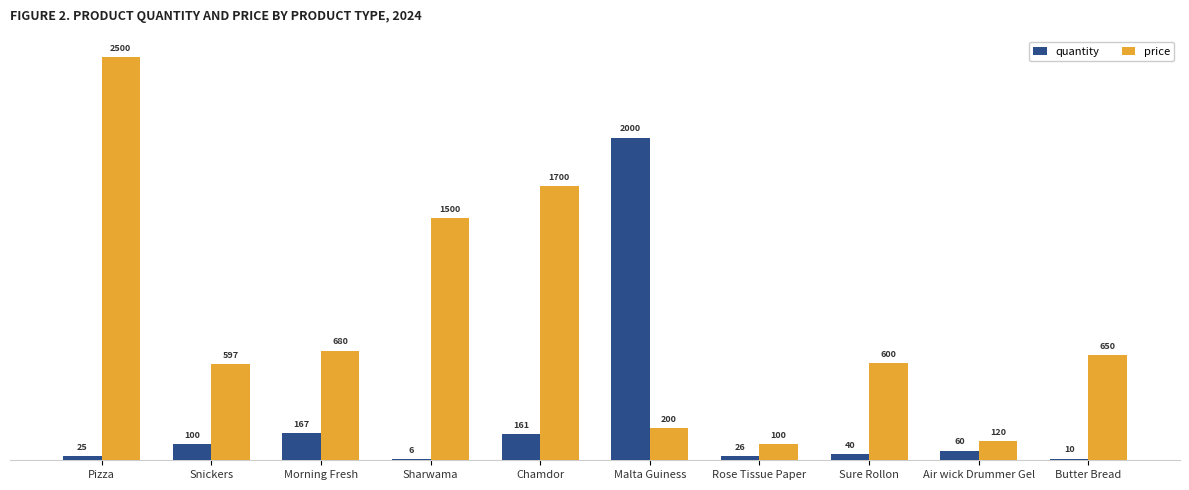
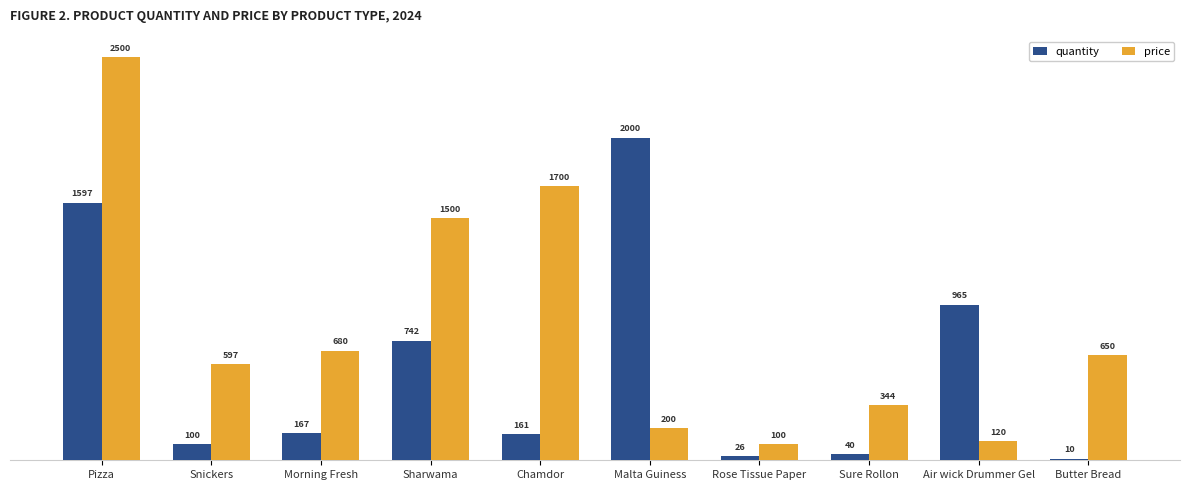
  {
    "quantity": {
-     "Pizza": 25,
+     "Pizza": 1597,
      "Snickers": 100,
      "Morning Fresh": 167,
-     "Sharwama": 6,
+     "Sharwama": 742,
      "Chamdor": 161,
      "Malta Guiness": 2000,
      "Rose Tissue Paper": 26,
      "Sure Rollon": 40,
-     "Air wick Drummer Gel": 60,
+     "Air wick Drummer Gel": 965,
      "Butter Bread": 10
    },
    "price": {
      "Pizza": 2500,
      "Snickers": 597,
      "Morning Fresh": 680,
      "Sharwama": 1500,
      "Chamdor": 1700,
      "Malta Guiness": 200,
      "Rose Tissue Paper": 100,
-     "Sure Rollon": 600,
+     "Sure Rollon": 344,
      "Air wick Drummer Gel": 120,
      "Butter Bread": 650
    }
  }
